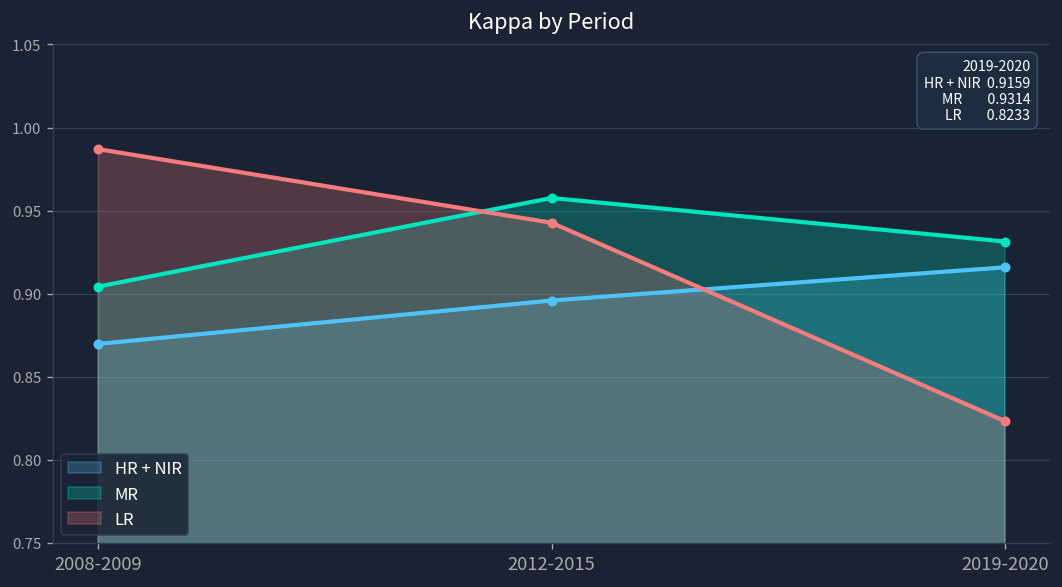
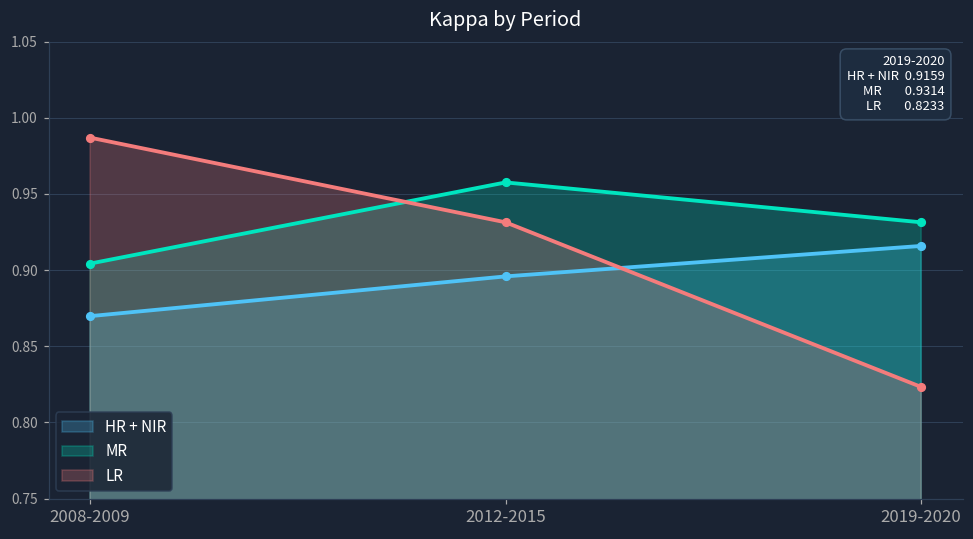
  {
    "LR": {
      "2008-2009": 0.987,
-     "2012-2015": 0.943,
+     "2012-2015": 0.931,
      "2019-2020": 0.823
    }
  }
